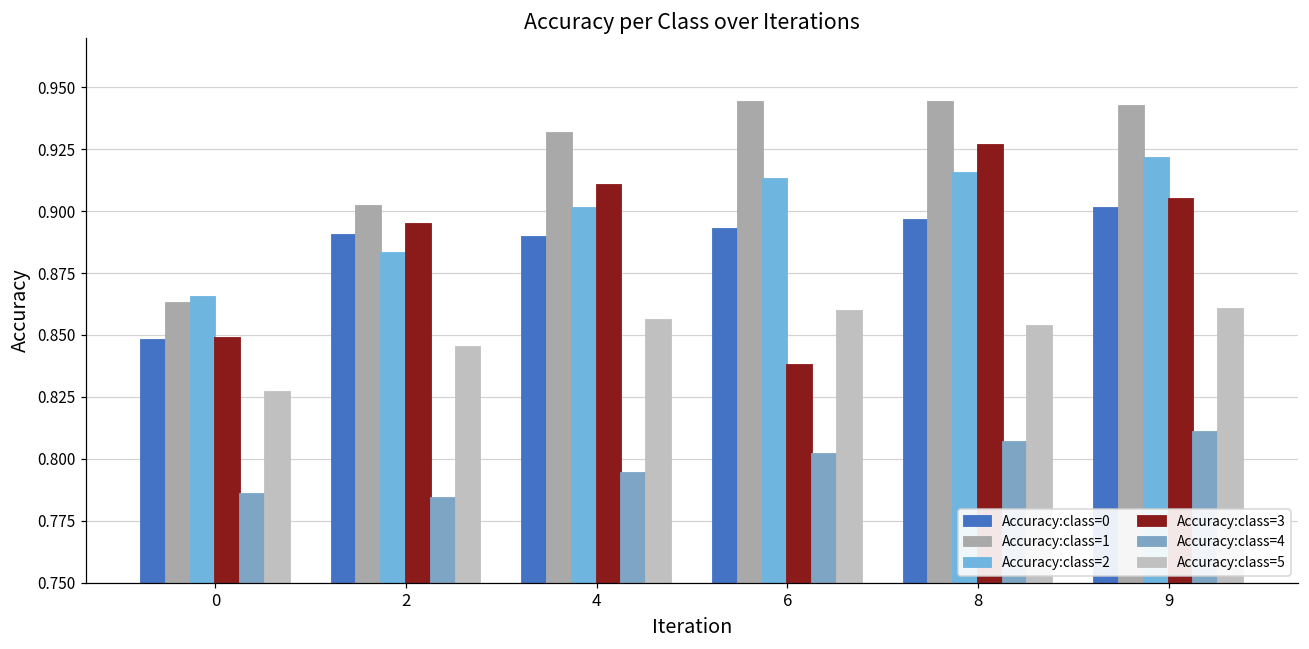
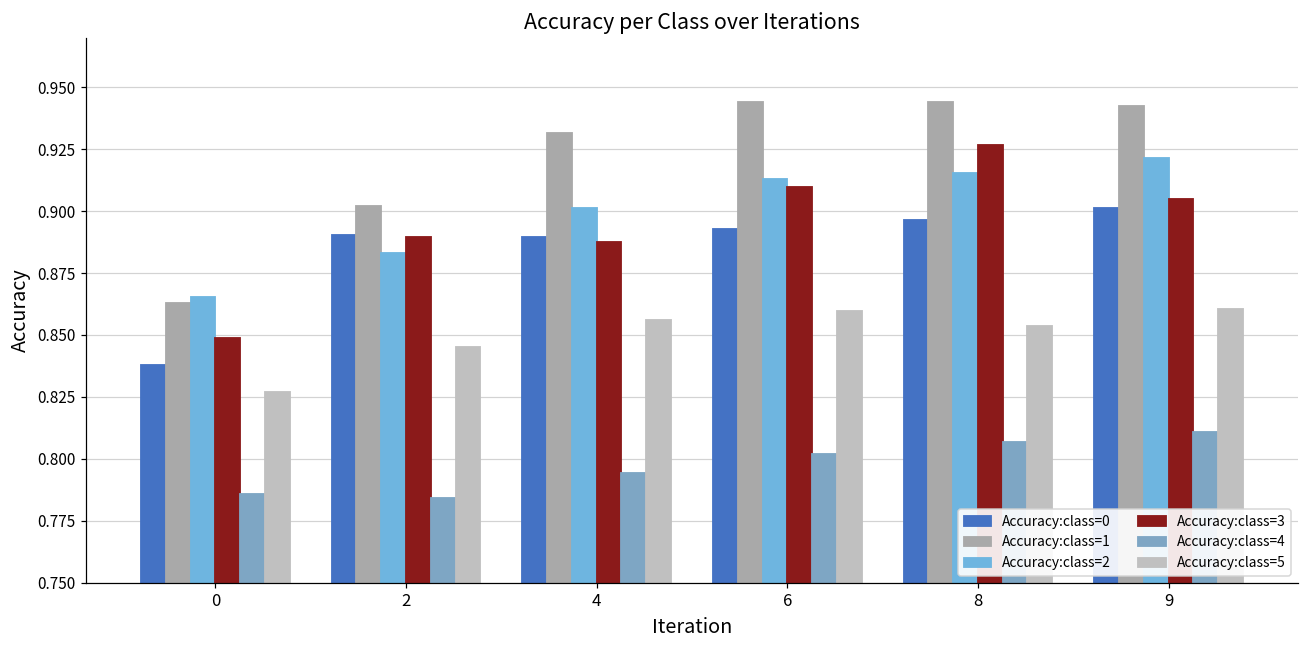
  {
    "Accuracy:class=0": {
-     "0": 0.848,
+     "0": 0.838,
      "2": 0.890,
      "4": 0.890,
      "6": 0.893,
      "8": 0.896,
      "9": 0.901
    },
    "Accuracy:class=3": {
      "0": 0.849,
-     "2": 0.895,
-     "4": 0.911,
-     "6": 0.838,
+     "2": 0.890,
+     "4": 0.888,
+     "6": 0.910,
      "8": 0.927,
      "9": 0.905
    }
  }
